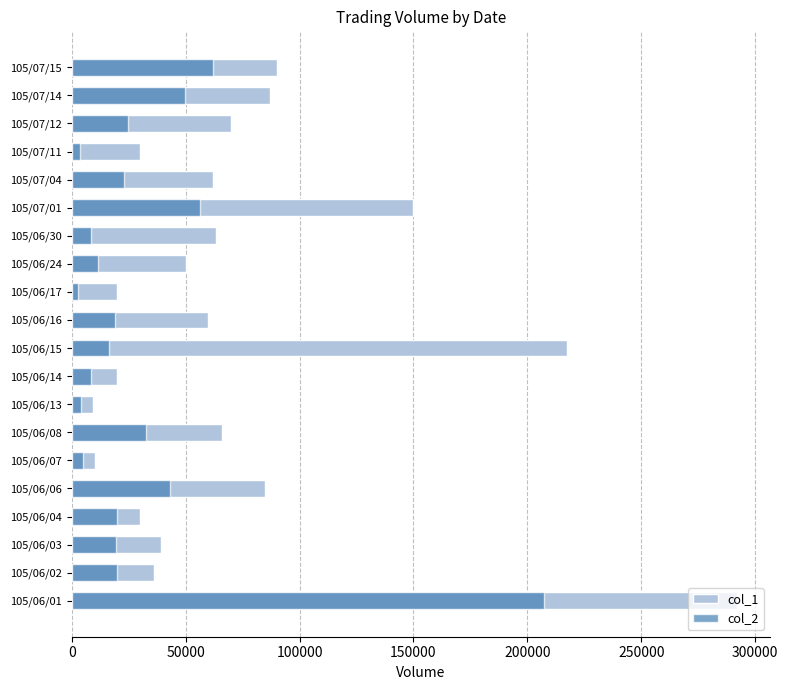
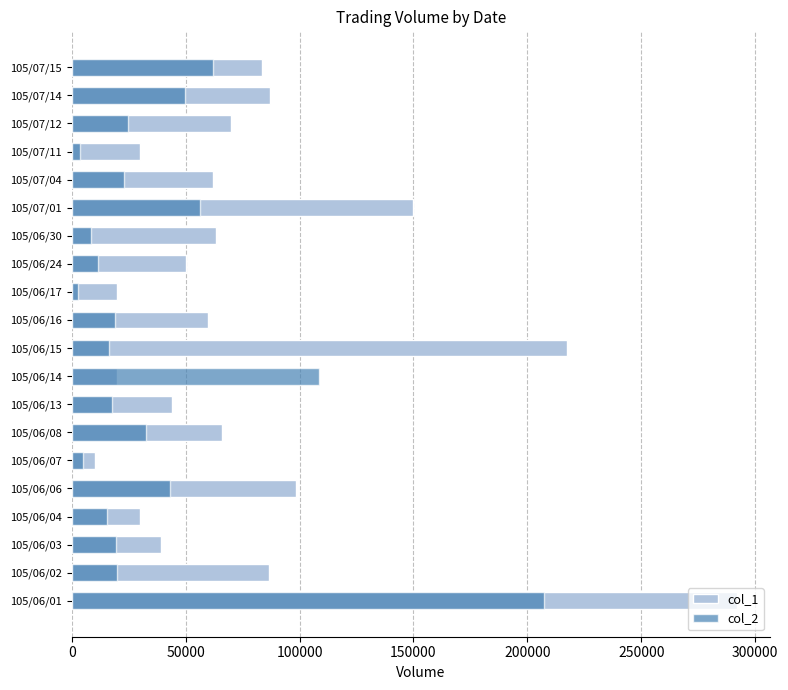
  {
    "col_1": {
-     "105/07/15": 90000,
+     "105/07/15": 84000,
      "105/07/14": 87000,
      "105/07/12": 70000,
      "105/07/11": 30000,
      "105/07/04": 62000,
      "105/07/01": 150000,
      "105/06/30": 63000,
      "105/06/24": 50000,
      "105/06/17": 20000,
      "105/06/16": 60000,
      "105/06/15": 217000,
-     "105/06/13": 9000,
+     "105/06/13": 44000,
      "105/06/08": 66000,
      "105/06/07": 10000,
-     "105/06/06": 85000,
+     "105/06/06": 98000,
      "105/06/04": 30000,
      "105/06/03": 39000,
-     "105/06/02": 36000
+     "105/06/02": 86000
    },
    "col_2": {
-     "105/06/14": 9000,
-     "105/06/13": 4000,
-     "105/06/04": 20000
+     "105/06/14": 109000,
+     "105/06/13": 17000,
+     "105/06/04": 15000
    }
  }
